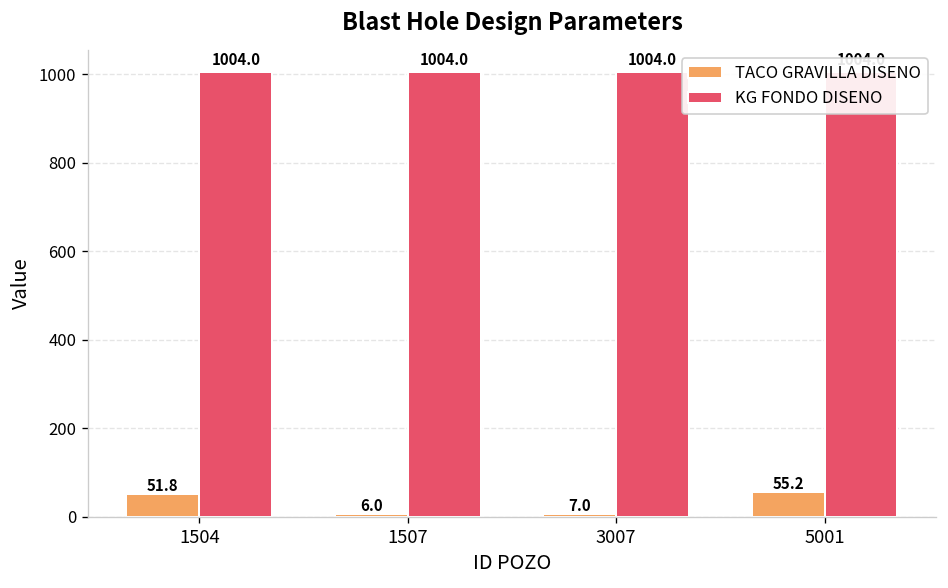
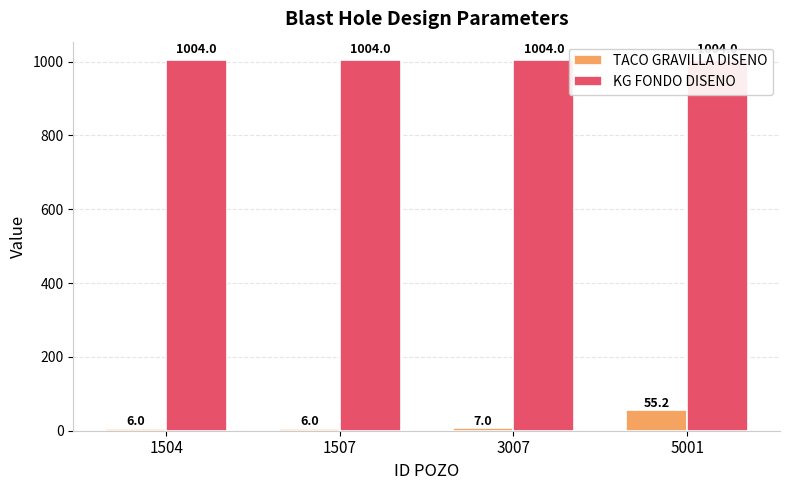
  {
    "TACO GRAVILLA DISENO": {
-     "1504": 51.8,
+     "1504": 6.0,
      "1507": 6.0,
      "3007": 7.0,
      "5001": 55.2
    },
    "KG FONDO DISENO": {
      "1504": 1004.0,
      "1507": 1004.0,
      "3007": 1004.0
    }
  }
